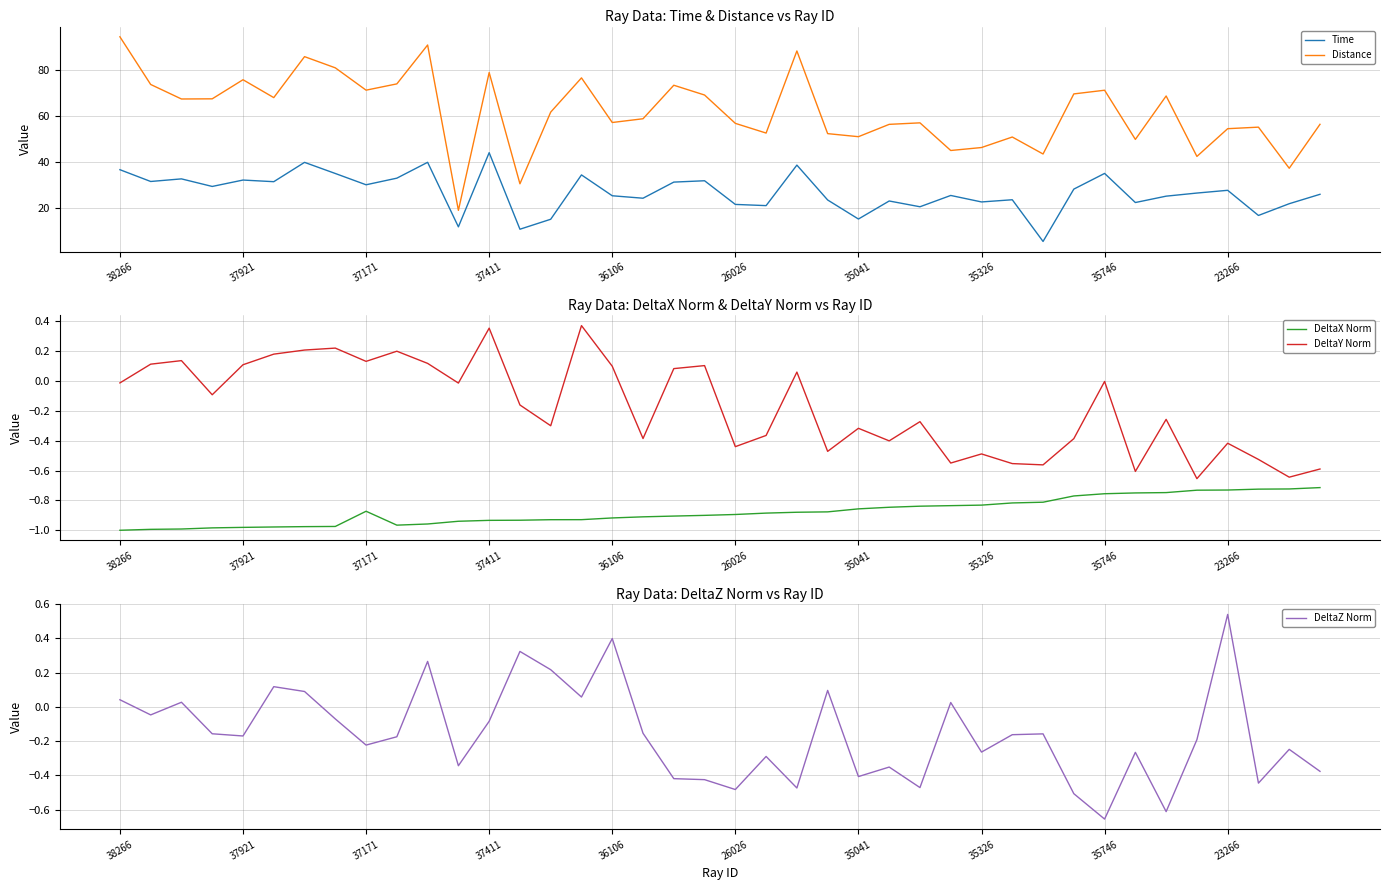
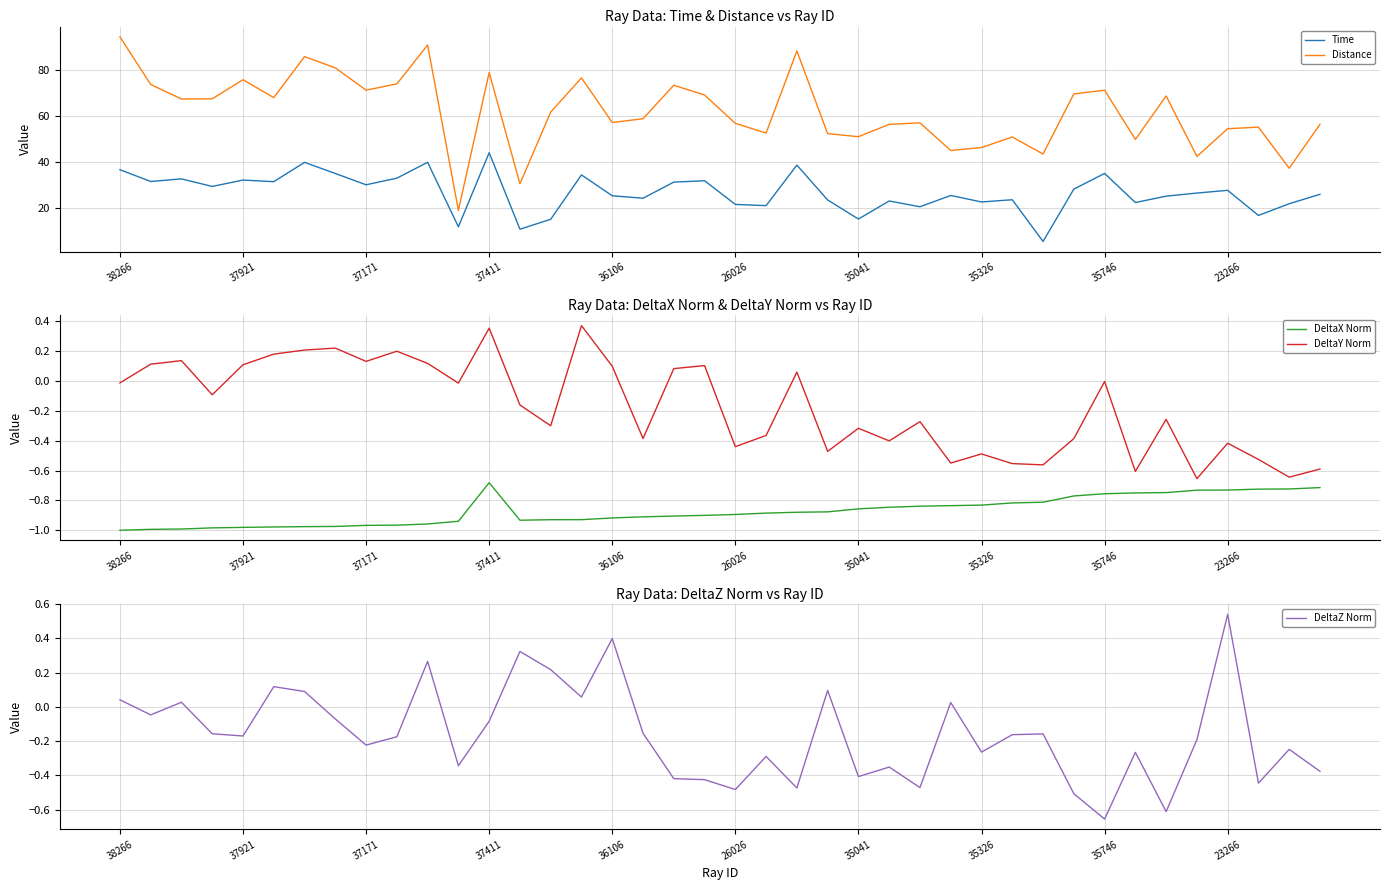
  {
    "Ray Data: Time & Distance vs Ray ID": {
      "Time": {
        "38266": 37,
        "37921": 32,
        "37171": 30,
        "37411": 44,
        "36106": 25,
        "26026": 22,
        "35041": 15,
        "35326": 23,
        "35746": 35,
        "23266": 28
      },
      "Distance": {
        "38266": 94,
        "37921": 76,
        "37171": 71,
        "37411": 79,
        "36106": 57,
        "26026": 57,
        "35041": 51,
        "35326": 46,
        "35746": 71,
        "23266": 54
      }
    },
    "Ray Data: DeltaX Norm & DeltaY Norm vs Ray ID": {
      "DeltaX Norm": {
        "38266": -1.00,
        "37921": -0.98,
-       "37171": -0.87,
-       "37411": -0.93,
+       "37171": -0.97,
+       "37411": -0.68,
        "36106": -0.92,
        "26026": -0.89,
        "35041": -0.86,
        "35326": -0.83,
        "35746": -0.76,
        "23266": -0.73
      },
      "DeltaY Norm": {
        "38266": -0.02,
        "37921": 0.11,
        "37171": 0.13,
        "37411": 0.35,
        "36106": 0.10,
        "26026": -0.44,
        "35041": -0.32,
        "35326": -0.49,
        "35746": -0.01,
        "23266": -0.42
      }
    },
    "Ray Data: DeltaZ Norm vs Ray ID": {
      "38266": 0.04,
      "37921": -0.17,
      "37171": -0.22,
      "37411": -0.08,
      "36106": 0.40,
      "26026": -0.48,
      "35041": -0.41,
      "35326": -0.26,
      "35746": -0.66,
      "23266": 0.54
    }
  }
